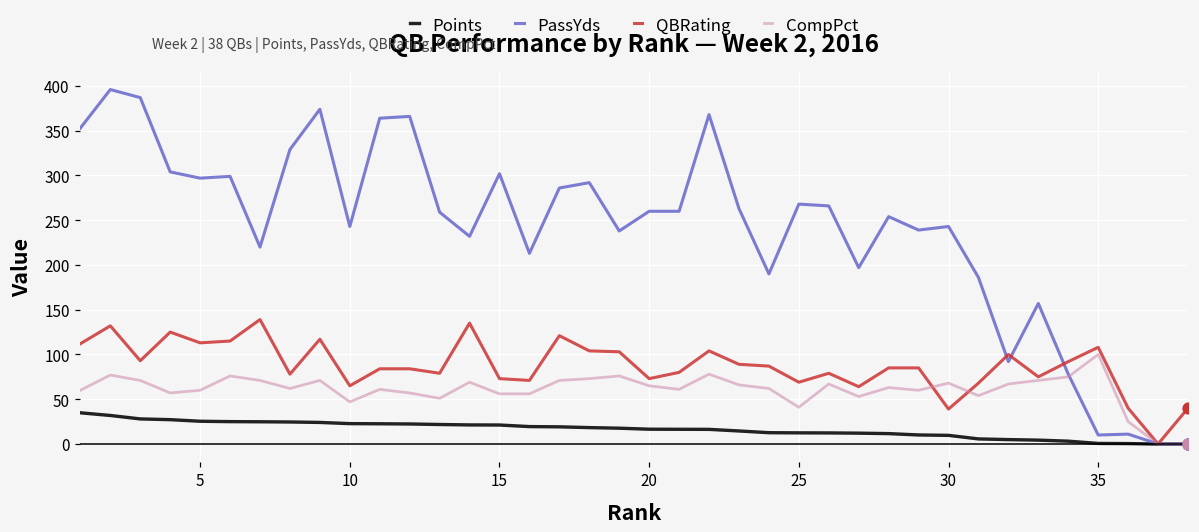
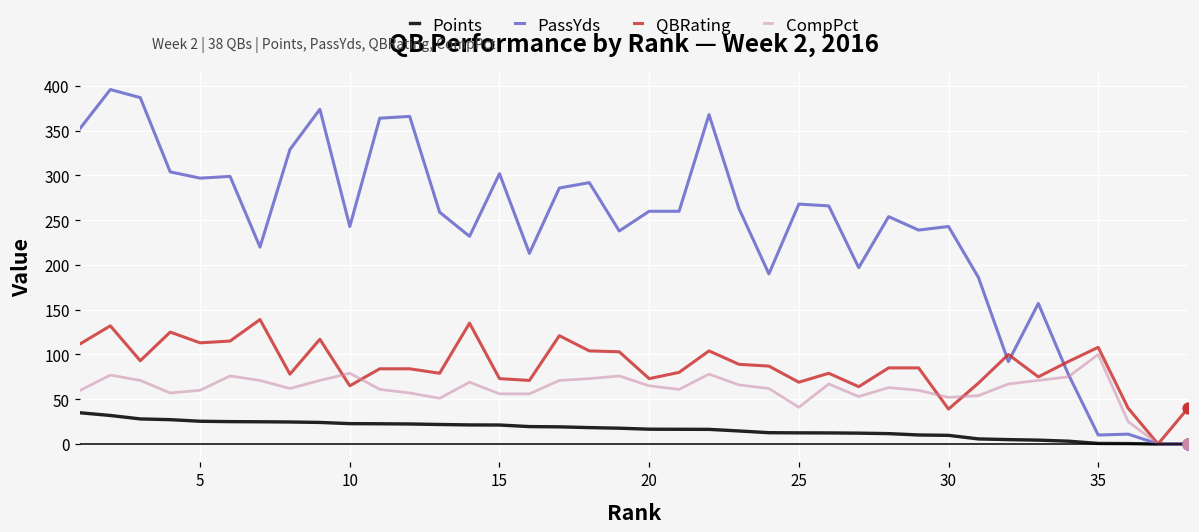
  {
    "CompPct": {
      "5": 60,
-     "10": 50,
+     "10": 80,
      "15": 60,
      "20": 70,
      "25": 40,
-     "30": 70,
+     "30": 50,
      "35": 100
    }
  }
